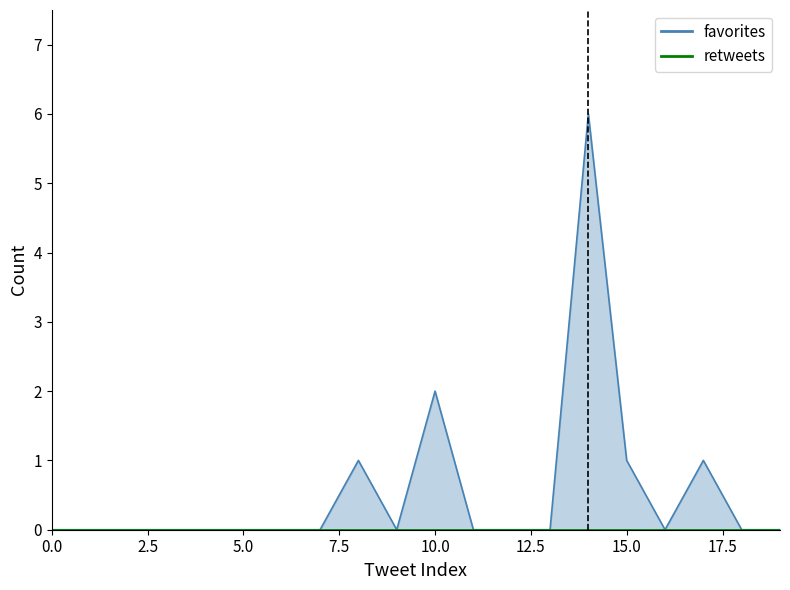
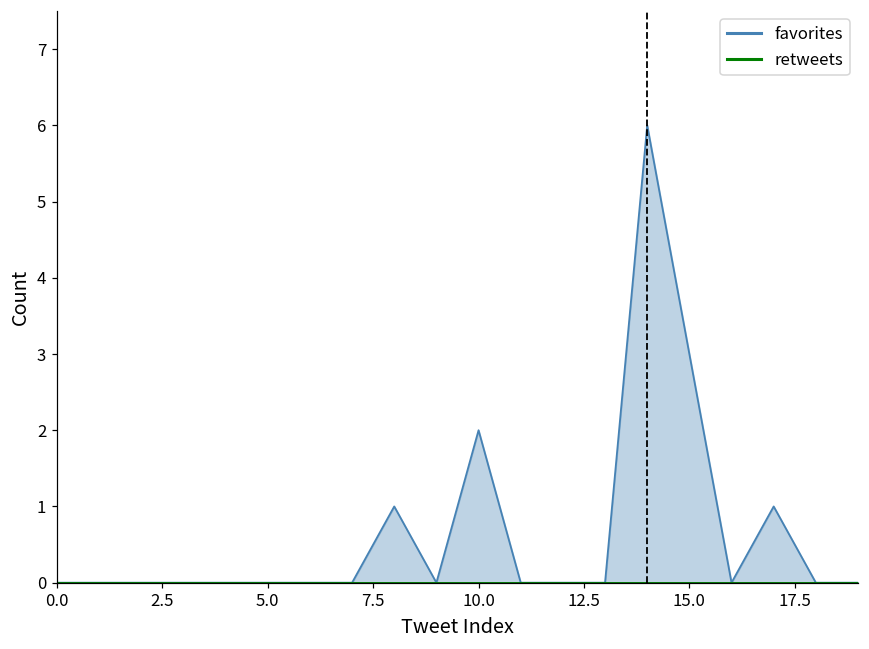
  {
    "favorites": {
      "10.0": 2,
-     "15.0": 1
+     "15.0": 3
    },
    "retweets": {
      "10.0": 0,
      "15.0": 0
    }
  }
